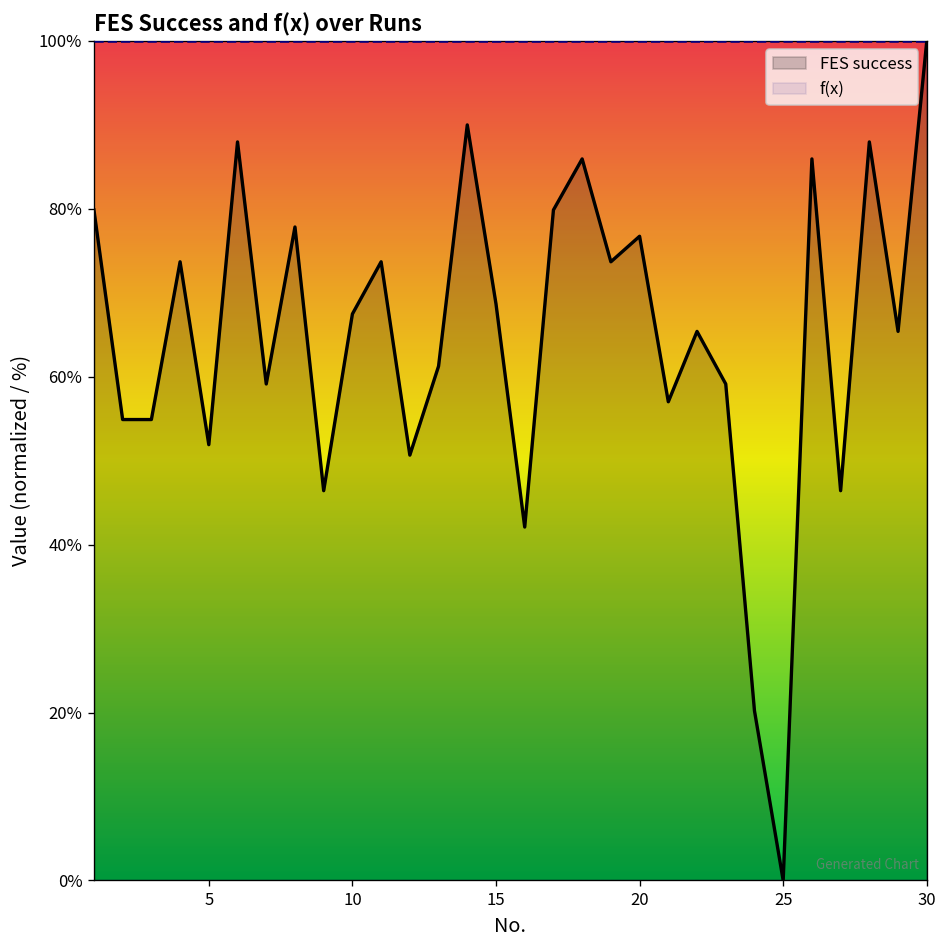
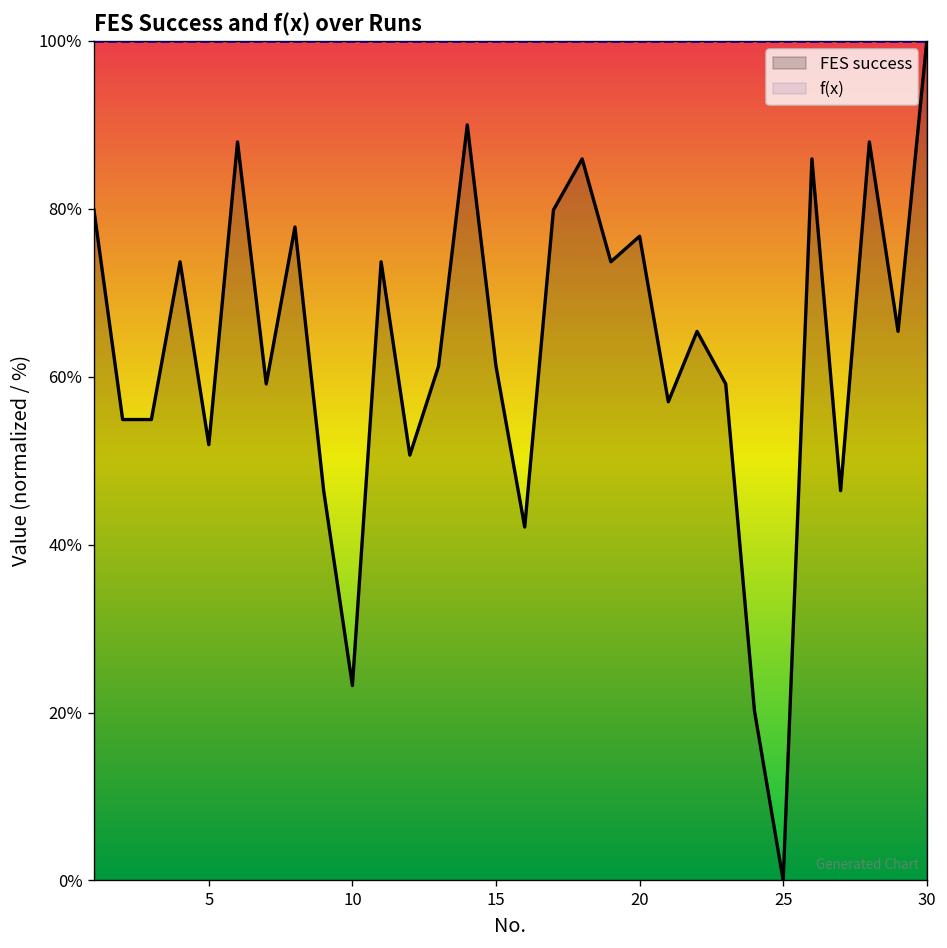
  {
    "FES success": {
      "5": "52%",
-     "10": "67%",
-     "15": "69%",
+     "10": "23%",
+     "15": "61%",
      "20": "77%",
      "25": "0%"
    },
    "f(x)": {
      "5": "100%",
      "10": "100%",
      "15": "100%",
      "20": "100%",
      "25": "100%"
    }
  }
